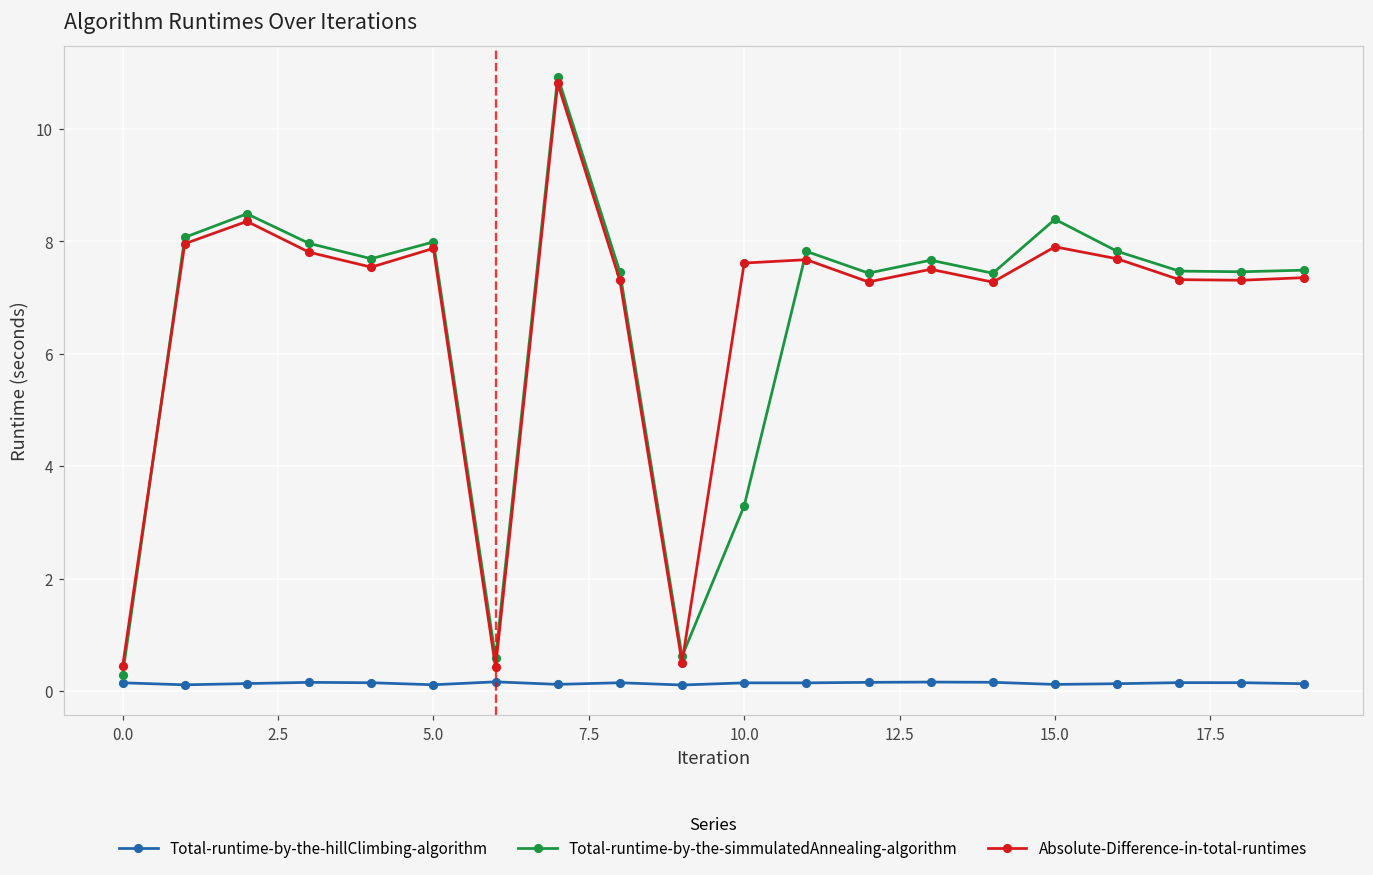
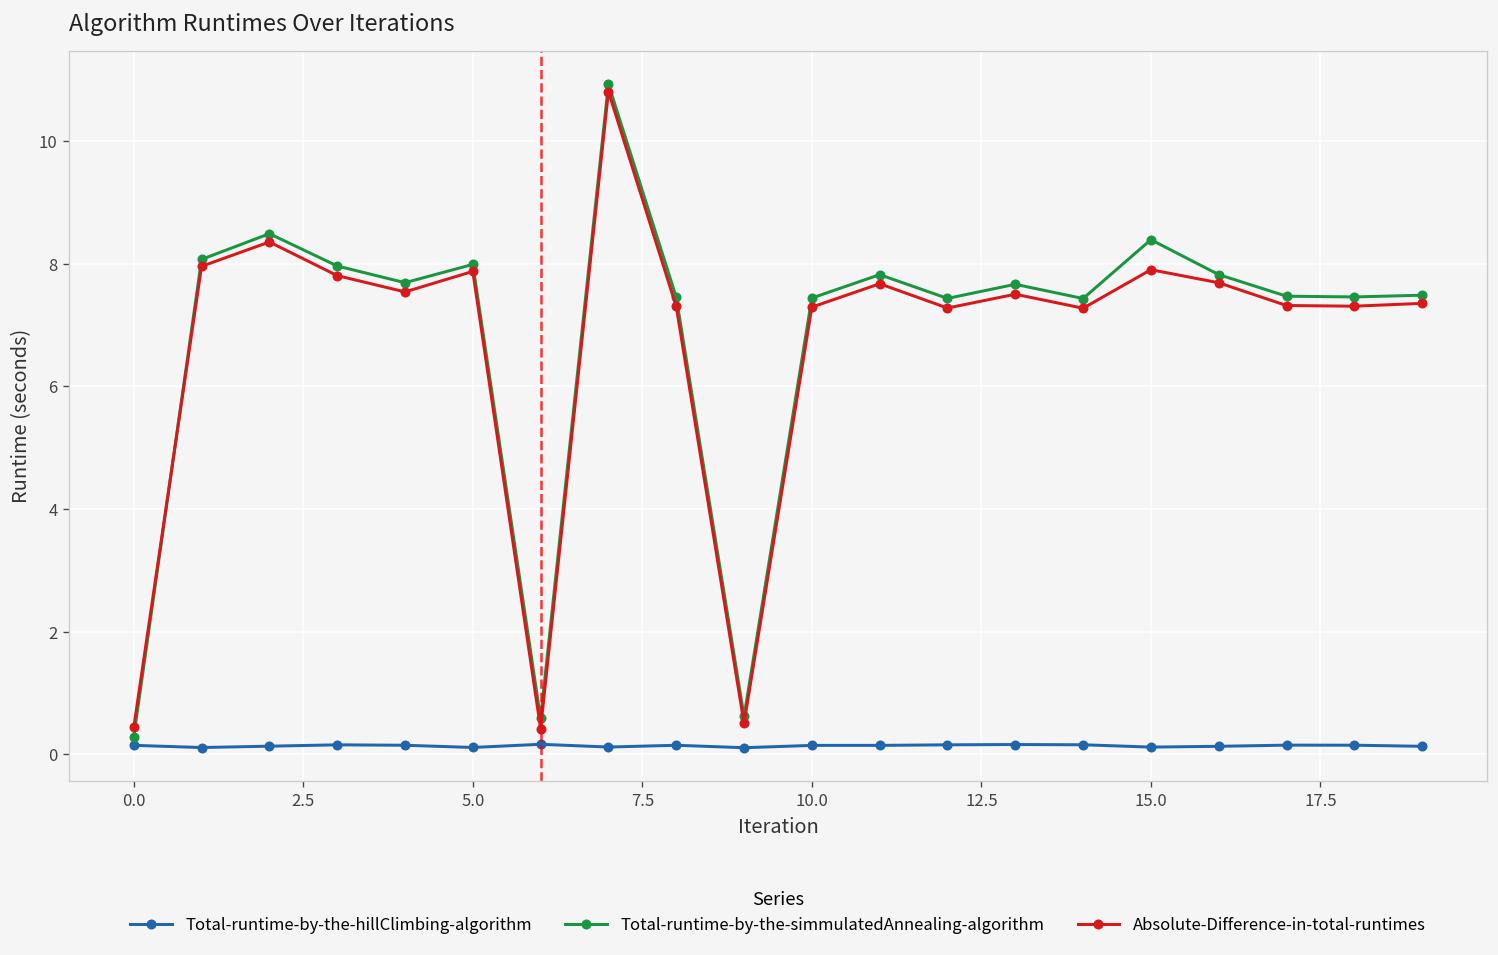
  {
    "Total-runtime-by-the-hillClimbing-algorithm": {
      "0.0": 0.1,
      "5.0": 0.1,
      "10.0": 0.1,
      "15.0": 0.1
    },
    "Total-runtime-by-the-simmulatedAnnealing-algorithm": {
      "0.0": 0.3,
      "5.0": 8.0,
-     "10.0": 3.3,
+     "10.0": 7.4,
      "15.0": 8.4
    },
    "Absolute-Difference-in-total-runtimes": {
      "0.0": 0.4,
      "5.0": 7.9,
-     "10.0": 7.6,
+     "10.0": 7.3,
      "15.0": 7.9
    }
  }
